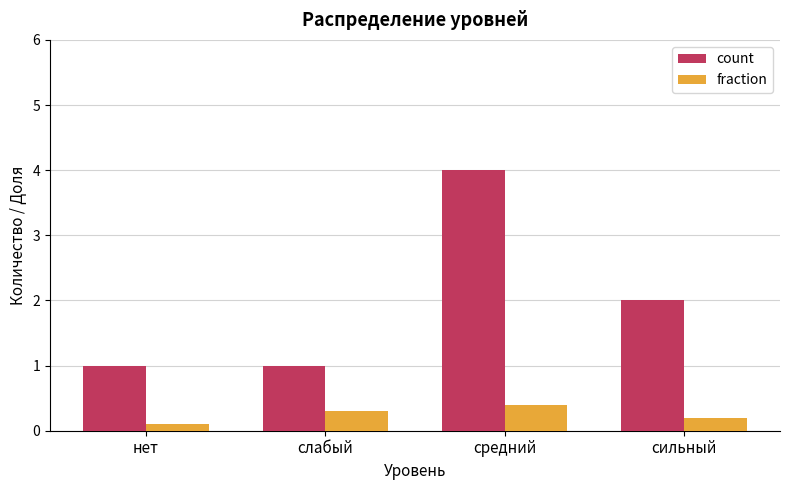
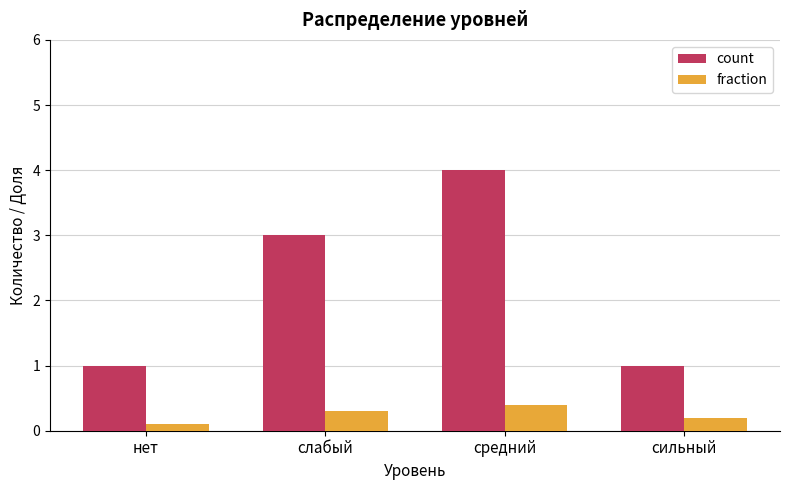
  {
    "count": {
      "нет": 1,
-     "слабый": 1,
+     "слабый": 3,
      "средний": 4,
-     "сильный": 2
+     "сильный": 1
    },
    "fraction": {
      "нет": 0.1,
      "слабый": 0.3,
      "средний": 0.4,
      "сильный": 0.2
    }
  }
